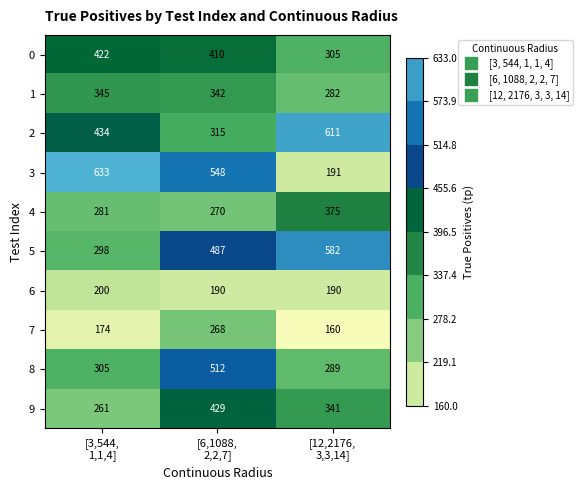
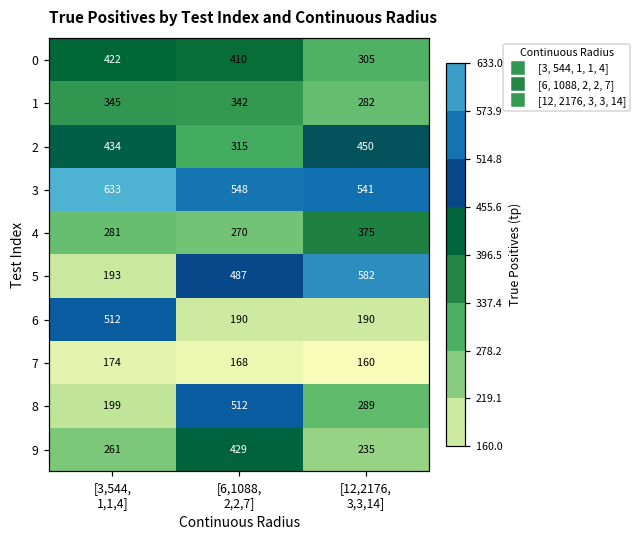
  {
    "0": {
      "[3,544, 1,1,4]": 422,
      "[6,1088, 2,2,7]": 410,
      "[12,2176, 3,3,14]": 305
    },
    "1": {
      "[3,544, 1,1,4]": 345,
      "[6,1088, 2,2,7]": 342,
      "[12,2176, 3,3,14]": 282
    },
    "2": {
      "[3,544, 1,1,4]": 434,
      "[6,1088, 2,2,7]": 315,
-     "[12,2176, 3,3,14]": 611
+     "[12,2176, 3,3,14]": 450
    },
    "3": {
      "[3,544, 1,1,4]": 633,
      "[6,1088, 2,2,7]": 548,
-     "[12,2176, 3,3,14]": 191
+     "[12,2176, 3,3,14]": 541
    },
    "4": {
      "[3,544, 1,1,4]": 281,
      "[6,1088, 2,2,7]": 270,
      "[12,2176, 3,3,14]": 375
    },
    "5": {
-     "[3,544, 1,1,4]": 298,
+     "[3,544, 1,1,4]": 193,
      "[6,1088, 2,2,7]": 487,
      "[12,2176, 3,3,14]": 582
    },
    "6": {
-     "[3,544, 1,1,4]": 200,
+     "[3,544, 1,1,4]": 512,
      "[6,1088, 2,2,7]": 190,
      "[12,2176, 3,3,14]": 190
    },
    "7": {
      "[3,544, 1,1,4]": 174,
-     "[6,1088, 2,2,7]": 268,
+     "[6,1088, 2,2,7]": 168,
      "[12,2176, 3,3,14]": 160
    },
    "8": {
-     "[3,544, 1,1,4]": 305,
+     "[3,544, 1,1,4]": 199,
      "[6,1088, 2,2,7]": 512,
      "[12,2176, 3,3,14]": 289
    },
    "9": {
      "[3,544, 1,1,4]": 261,
      "[6,1088, 2,2,7]": 429,
-     "[12,2176, 3,3,14]": 341
+     "[12,2176, 3,3,14]": 235
    }
  }
